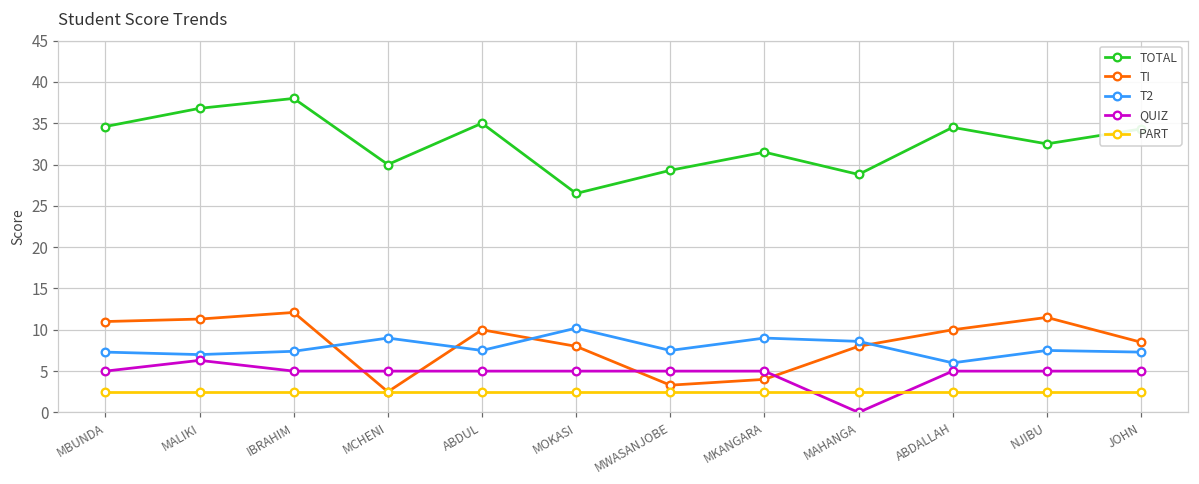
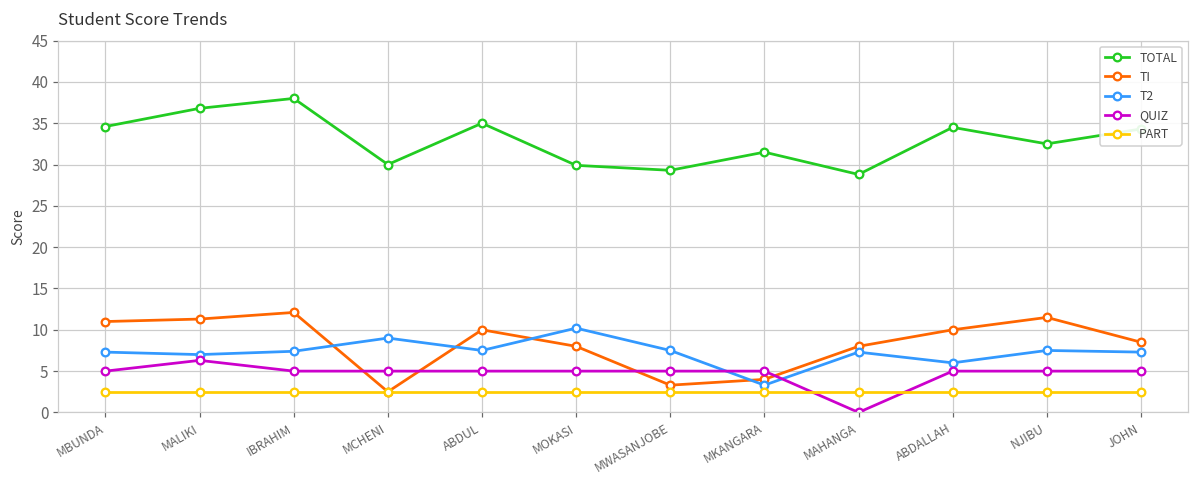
  {
    "TOTAL": {
      "MBUNDA": 35,
      "MALIKI": 37,
      "IBRAHIM": 38,
      "MCHENI": 30,
      "ABDUL": 35,
-     "MOKASI": 27,
+     "MOKASI": 30,
      "MWASANJOBE": 29,
      "MKANGARA": 32,
      "MAHANGA": 29,
      "ABDALLAH": 35,
      "NJIBU": 33
    },
    "TI": {
      "MBUNDA": 11,
      "MALIKI": 11,
      "IBRAHIM": 12,
      "ABDUL": 10,
      "MOKASI": 8,
      "MWASANJOBE": 3,
      "MKANGARA": 4,
      "MAHANGA": 8,
      "ABDALLAH": 10,
      "NJIBU": 12,
      "JOHN": 9
    },
    "T2": {
      "MBUNDA": 7,
      "MALIKI": 7,
      "IBRAHIM": 7,
      "MCHENI": 9,
      "ABDUL": 8,
      "MOKASI": 10,
      "MWASANJOBE": 8,
-     "MKANGARA": 9,
-     "MAHANGA": 9,
+     "MKANGARA": 3,
+     "MAHANGA": 7,
      "ABDALLAH": 6,
      "NJIBU": 8,
      "JOHN": 7
    },
    "QUIZ": {
      "MBUNDA": 5,
      "MALIKI": 6,
      "IBRAHIM": 5,
      "MCHENI": 5,
      "ABDUL": 5,
      "MOKASI": 5,
      "MWASANJOBE": 5,
      "MKANGARA": 5,
      "MAHANGA": 0,
      "ABDALLAH": 5,
      "NJIBU": 5,
      "JOHN": 5
    },
    "PART": {
      "MBUNDA": 3,
      "MALIKI": 3,
      "IBRAHIM": 3,
      "ABDUL": 3,
      "MOKASI": 3,
      "MWASANJOBE": 3,
      "MKANGARA": 3,
      "MAHANGA": 3,
      "ABDALLAH": 3,
      "NJIBU": 3,
      "JOHN": 3
    }
  }
